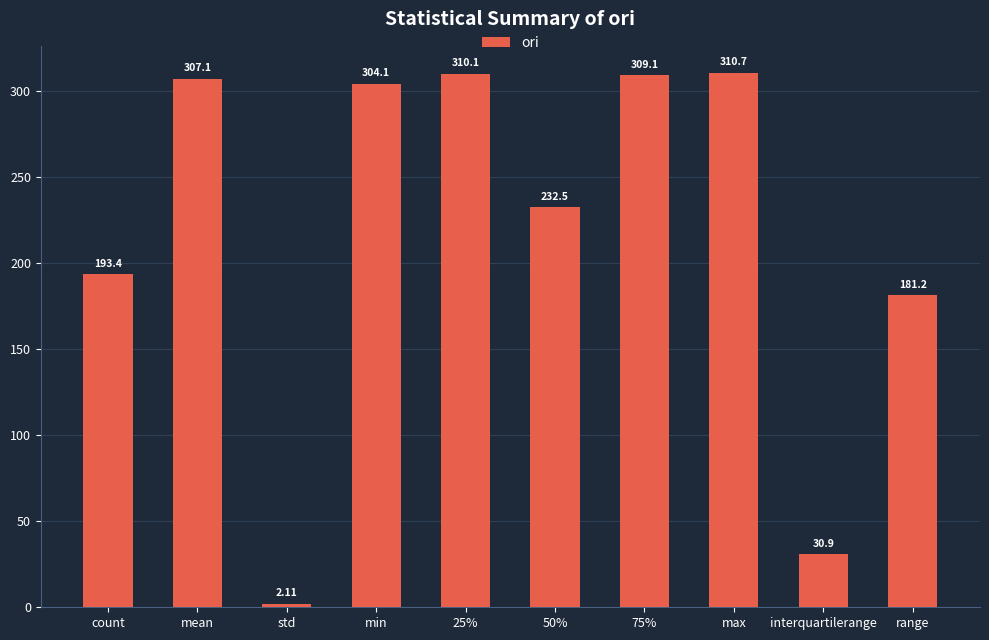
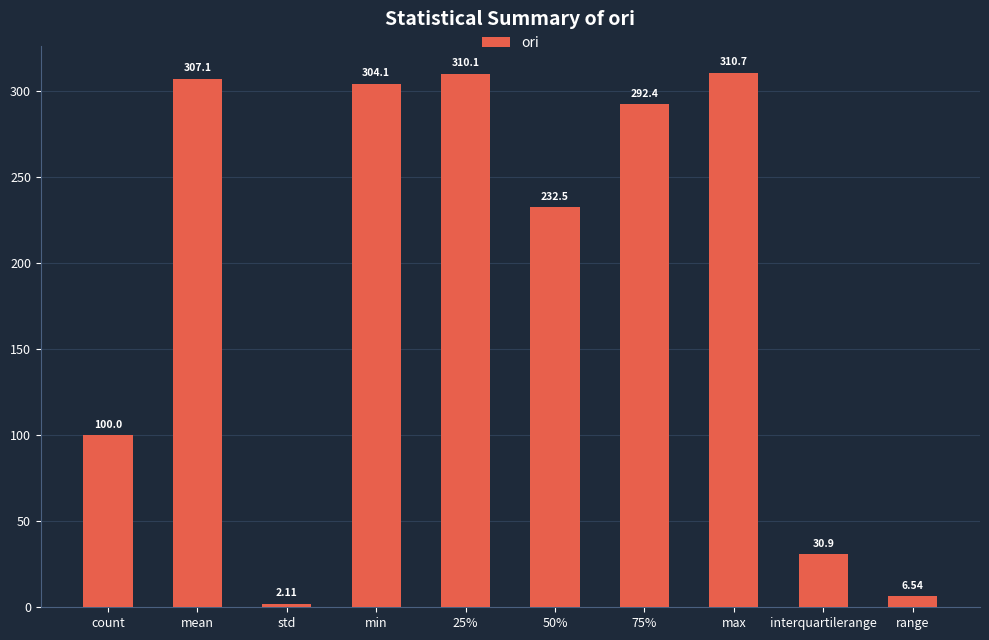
  {
-   "count": 193.4,
+   "count": 100.0,
    "mean": 307.1,
    "std": 2.11,
    "min": 304.1,
    "25%": 310.1,
    "50%": 232.5,
-   "75%": 309.1,
+   "75%": 292.4,
    "max": 310.7,
    "interquartilerange": 30.9,
-   "range": 181.2
+   "range": 6.54
  }
